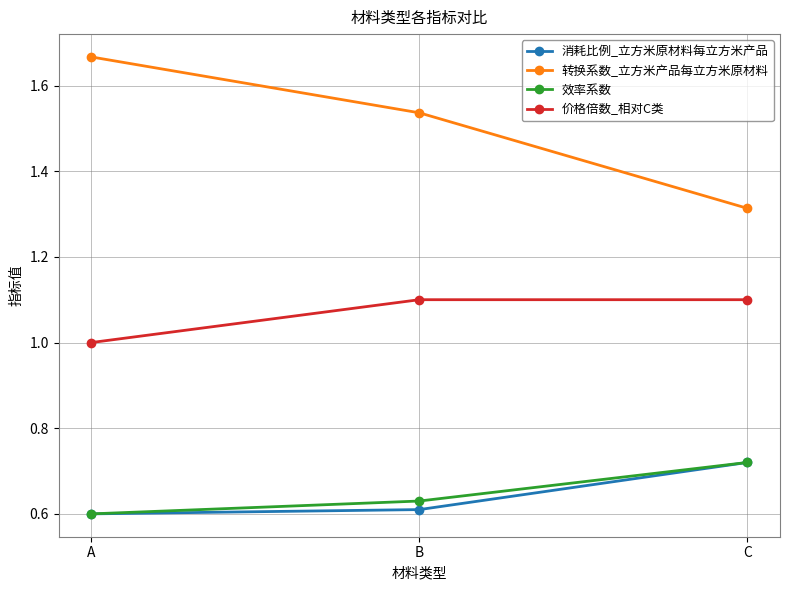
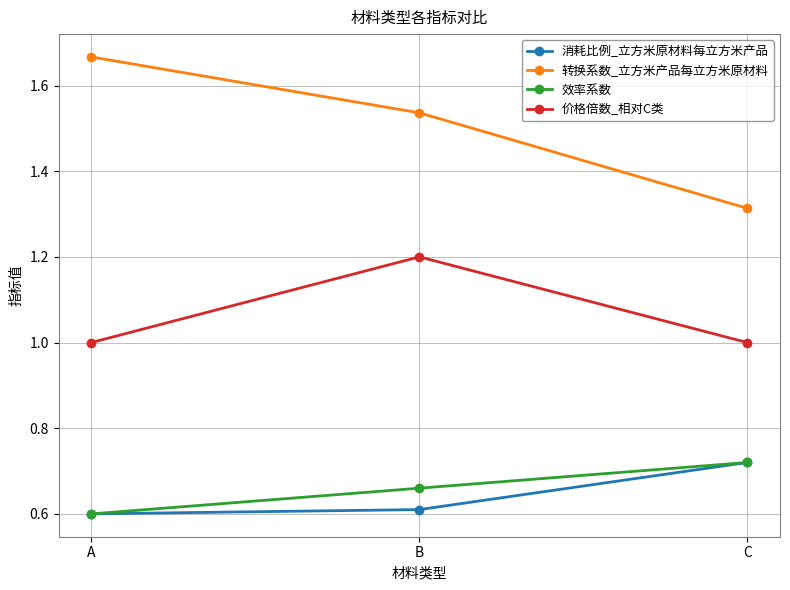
  {
    "消耗比例_立方米原材料每立方米产品": {
      "B": 0.61
    },
    "转换系数_立方米产品每立方米原材料": {
      "A": 1.67,
      "B": 1.54,
      "C": 1.31
    },
    "效率系数": {
-     "B": 0.63
+     "B": 0.66
    },
    "价格倍数_相对C类": {
      "A": 1.0,
-     "B": 1.1,
-     "C": 1.1
+     "B": 1.2,
+     "C": 1.0
    }
  }
